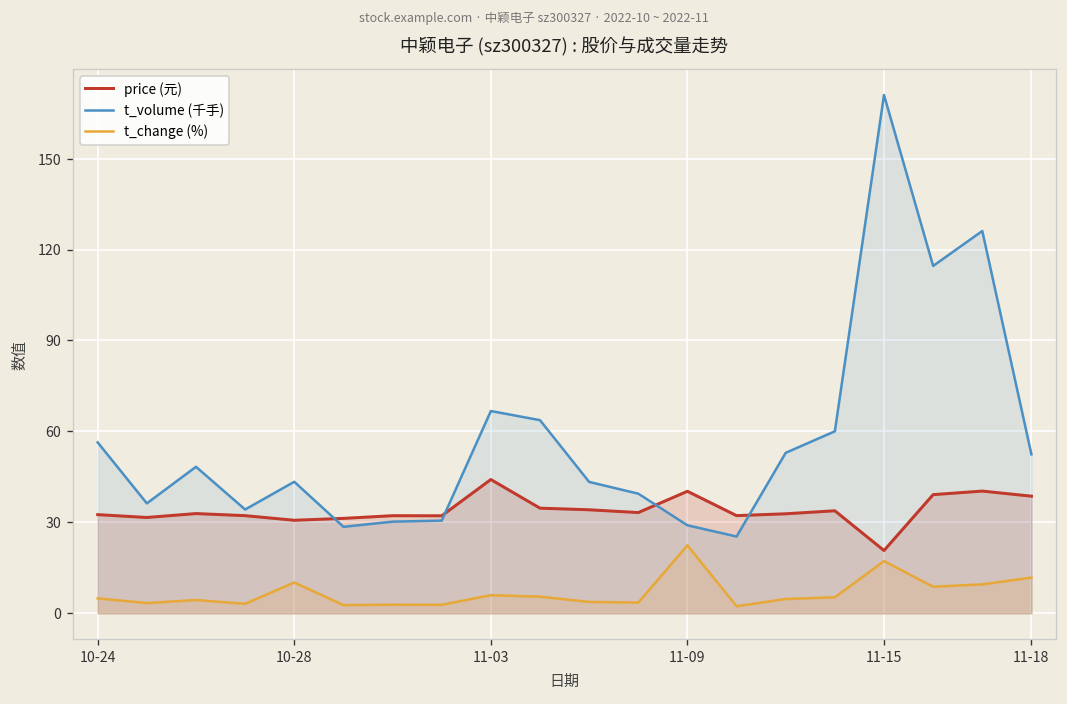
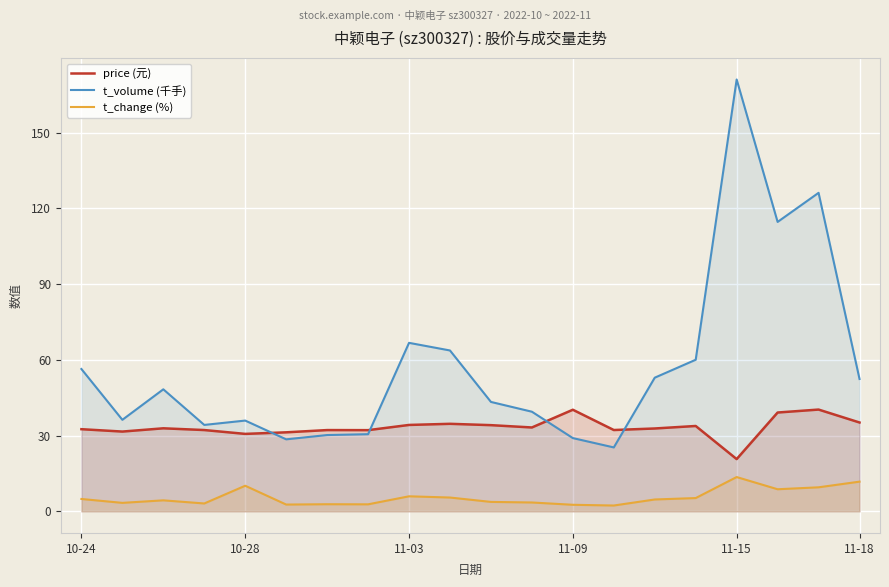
  {
    "price (元)": {
      "10-24": 33,
      "10-28": 31,
-     "11-03": 44,
+     "11-03": 34,
      "11-09": 40,
      "11-15": 21,
-     "11-18": 39
+     "11-18": 35
    },
    "t_volume (千手)": {
      "10-24": 56,
-     "10-28": 43,
+     "10-28": 36,
      "11-03": 67,
      "11-09": 29,
      "11-15": 171,
      "11-18": 52
    },
    "t_change (%)": {
      "10-24": 5,
      "10-28": 10,
      "11-03": 6,
-     "11-09": 22,
-     "11-15": 17,
+     "11-09": 3,
+     "11-15": 14,
      "11-18": 12
    }
  }
